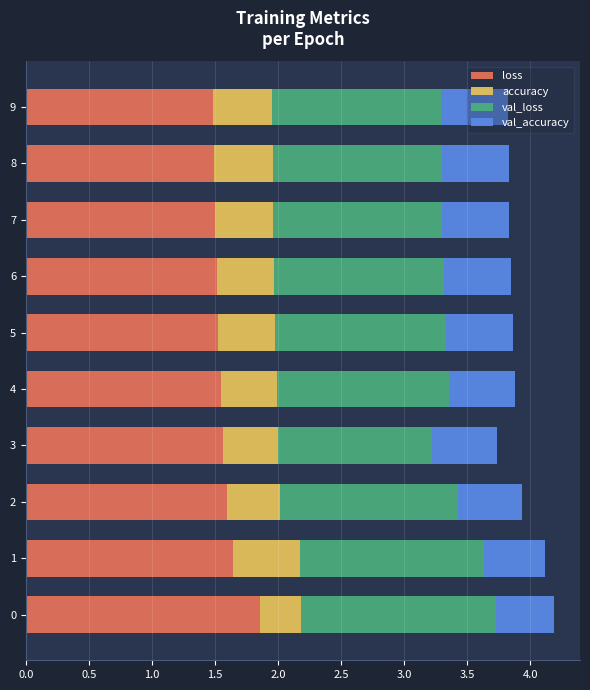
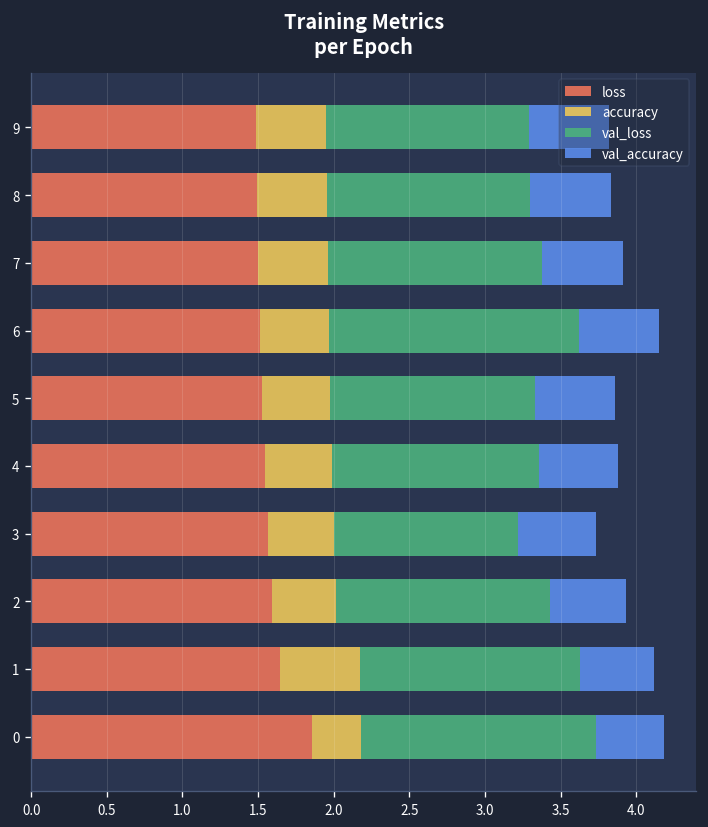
  {
    "loss": {
      "9": 1.48,
      "8": 1.49,
      "7": 1.50,
      "6": 1.51,
      "5": 1.53,
      "4": 1.55,
      "3": 1.56,
      "2": 1.59,
      "1": 1.65,
      "0": 1.85
    },
    "accuracy": {
      "9": 0.47,
      "8": 0.46,
      "7": 0.46,
      "6": 0.46,
      "5": 0.45,
      "4": 0.45,
      "3": 0.44,
      "2": 0.43,
      "1": 0.53,
      "0": 0.33
    },
    "val_loss": {
      "9": 1.34,
      "8": 1.34,
-     "7": 1.34,
-     "6": 1.35,
+     "7": 1.41,
+     "6": 1.65,
      "5": 1.35,
      "4": 1.37,
      "3": 1.22,
      "2": 1.41,
      "1": 1.46,
      "0": 1.55
    },
    "val_accuracy": {
      "8": 0.53,
      "7": 0.54,
      "6": 0.53,
      "5": 0.53,
      "4": 0.53,
      "3": 0.52,
      "2": 0.51,
      "1": 0.49,
      "0": 0.45
    }
  }
